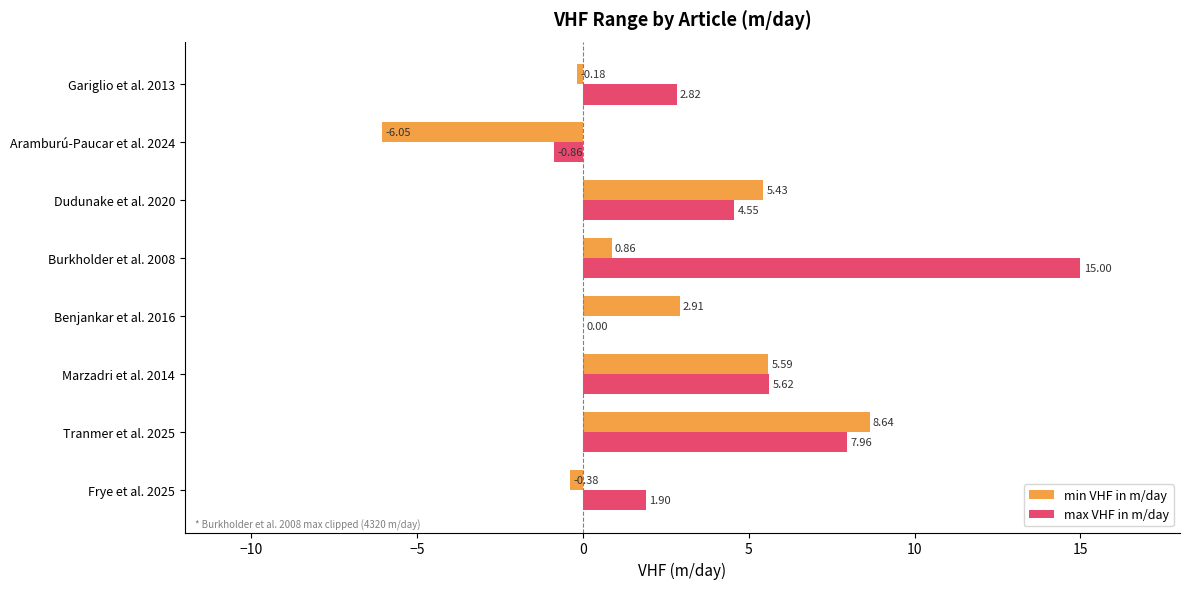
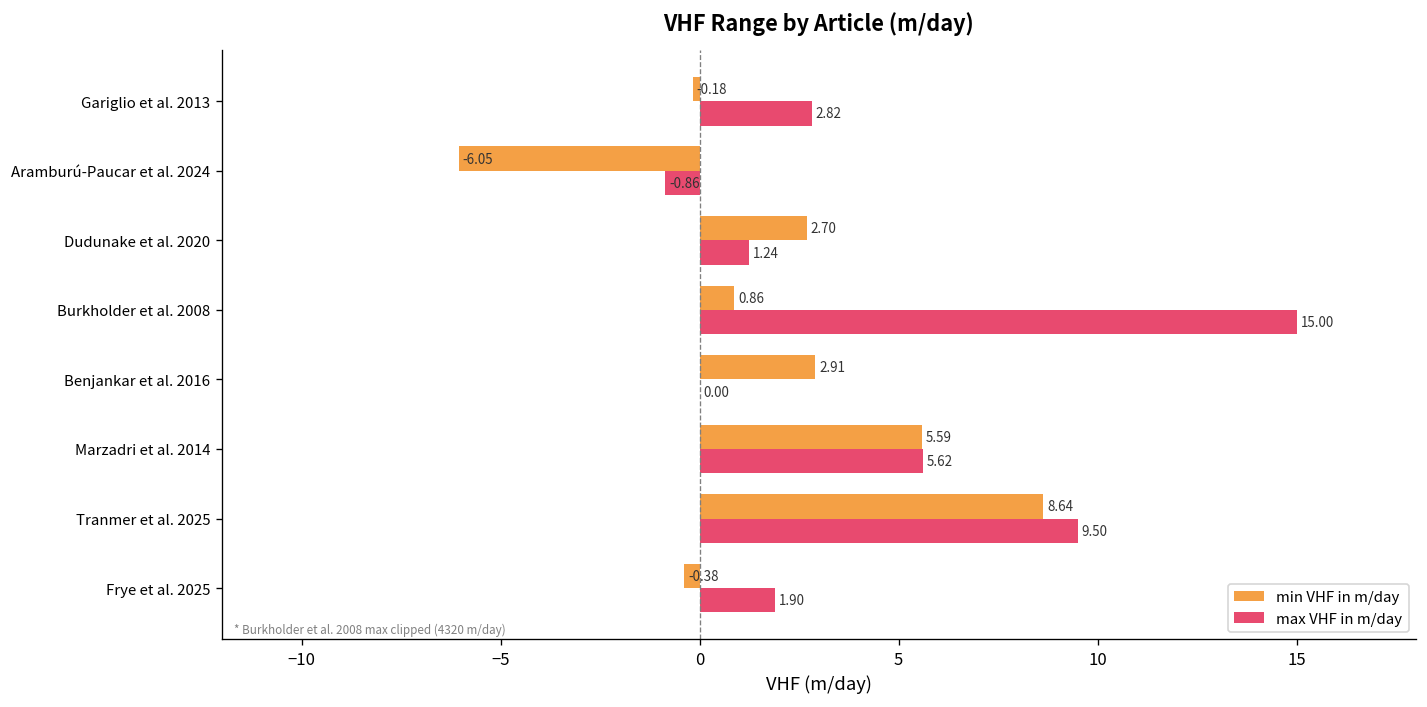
  {
    "min VHF in m/day": {
      "Gariglio et al. 2013": -0.18,
      "Aramburú-Paucar et al. 2024": -6.05,
-     "Dudunake et al. 2020": 5.43,
+     "Dudunake et al. 2020": 2.70,
      "Burkholder et al. 2008": 0.86,
      "Benjankar et al. 2016": 2.91,
      "Marzadri et al. 2014": 5.59,
      "Tranmer et al. 2025": 8.64,
      "Frye et al. 2025": -0.38
    },
    "max VHF in m/day": {
      "Gariglio et al. 2013": 2.82,
      "Aramburú-Paucar et al. 2024": -0.86,
-     "Dudunake et al. 2020": 4.55,
+     "Dudunake et al. 2020": 1.24,
      "Burkholder et al. 2008": 15.00,
      "Benjankar et al. 2016": 0.00,
      "Marzadri et al. 2014": 5.62,
-     "Tranmer et al. 2025": 7.96,
+     "Tranmer et al. 2025": 9.50,
      "Frye et al. 2025": 1.90
    }
  }
